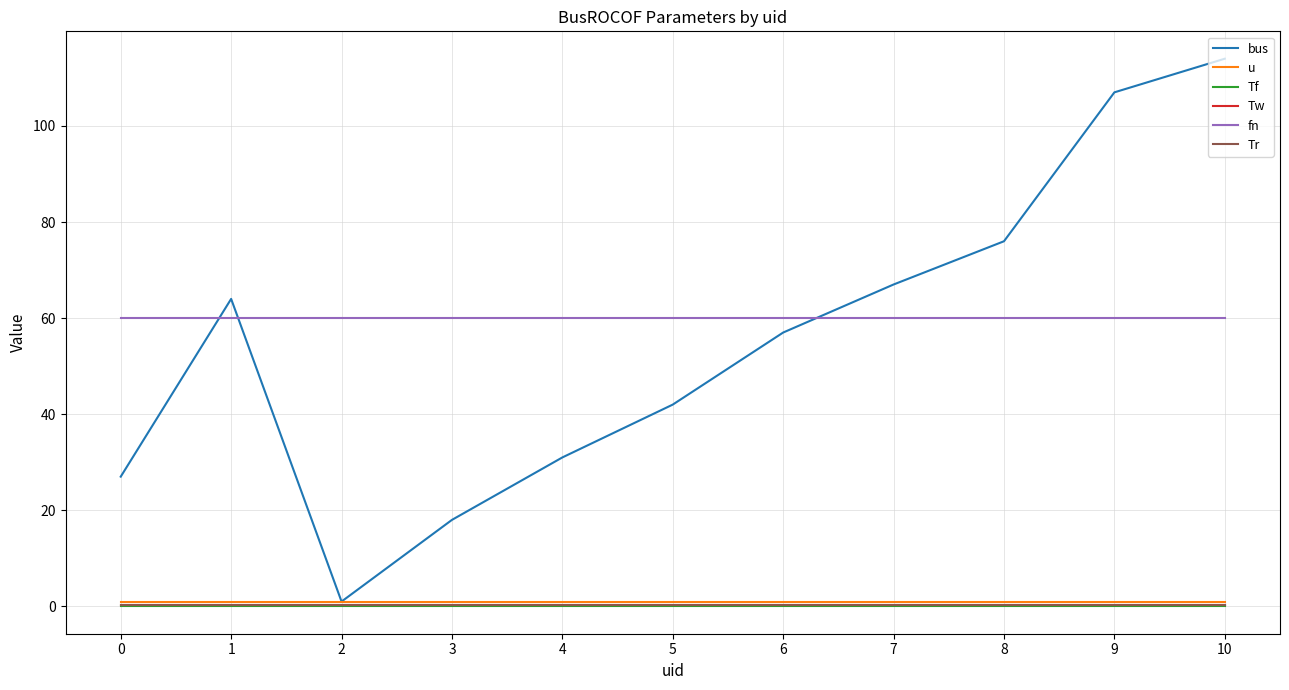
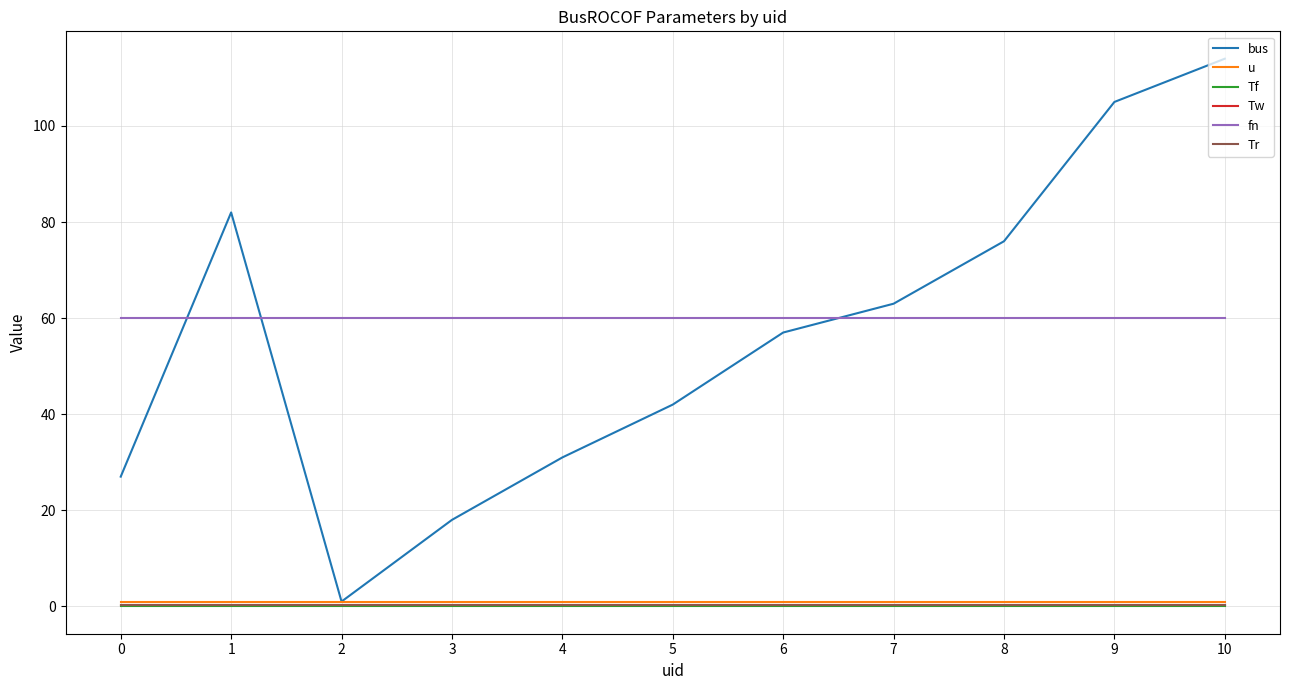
  {
    "bus": {
      "0": 27,
-     "1": 64,
+     "1": 82,
      "3": 18,
      "4": 31,
      "5": 42,
      "6": 57,
-     "7": 67,
+     "7": 63,
      "8": 76,
-     "9": 107
+     "9": 105
    },
    "u": {
      "0": 1,
      "1": 1,
      "3": 1,
      "4": 1,
      "5": 1,
      "6": 1,
      "7": 1,
      "8": 1,
      "9": 1,
      "10": 1
    },
    "fn": {
      "0": 60,
      "1": 60,
      "2": 60,
      "3": 60,
      "4": 60,
      "5": 60,
      "6": 60,
      "7": 60,
      "8": 60,
      "9": 60,
      "10": 60
    }
  }
